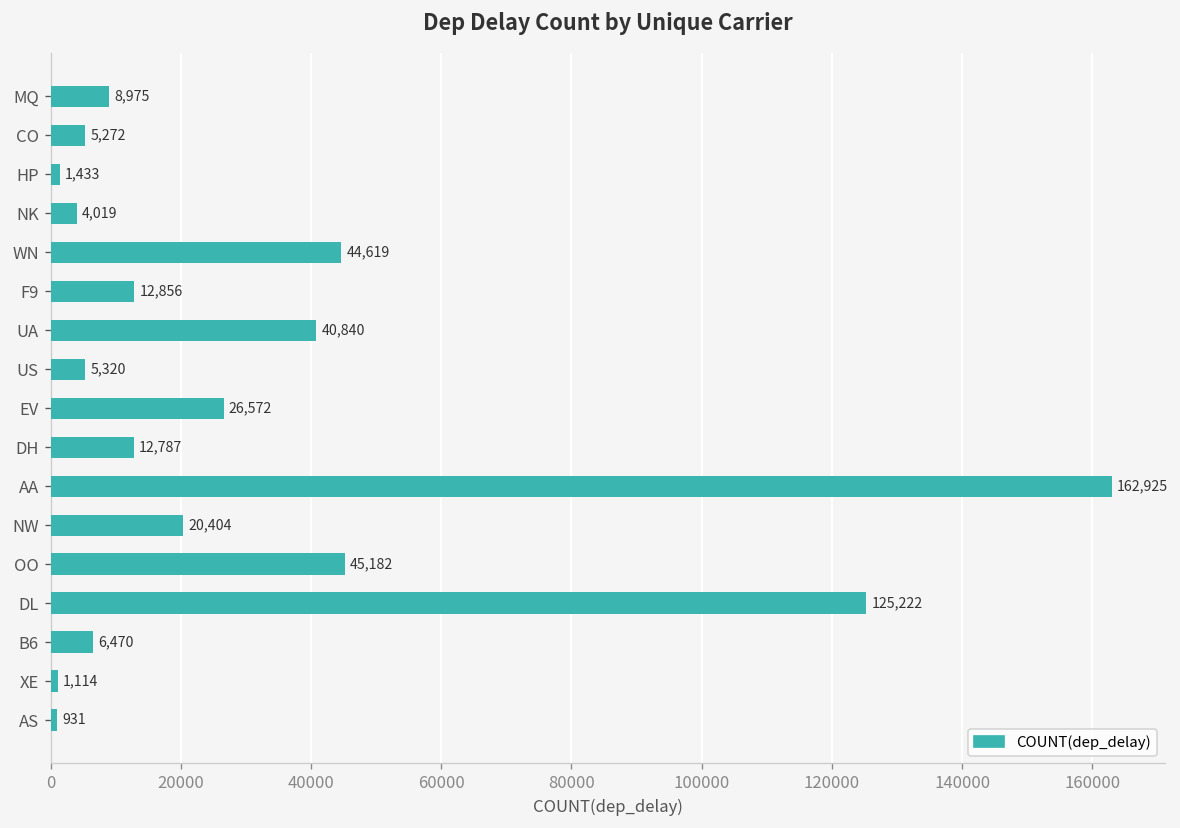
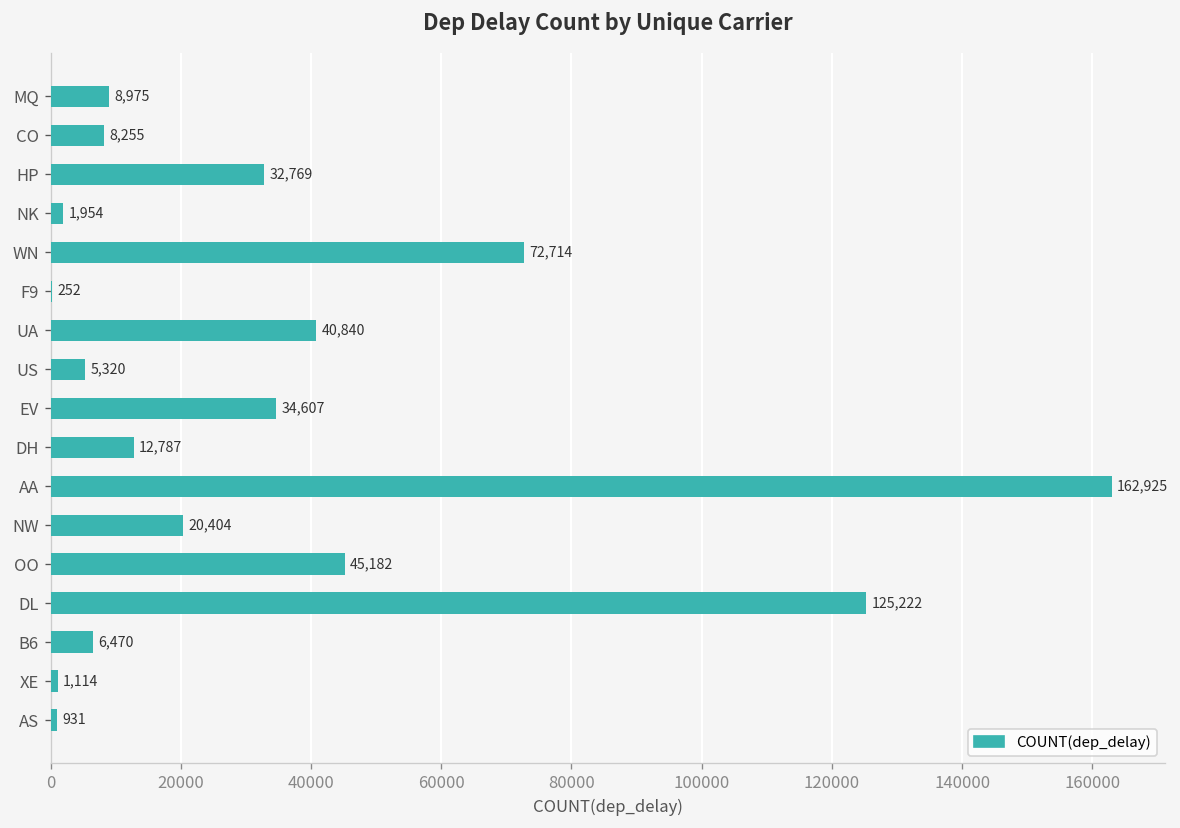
  {
    "MQ": "8,975",
-   "CO": "5,272",
-   "HP": "1,433",
-   "NK": "4,019",
-   "WN": "44,619",
-   "F9": "12,856",
+   "CO": "8,255",
+   "HP": "32,769",
+   "NK": "1,954",
+   "WN": "72,714",
+   "F9": "252",
    "UA": "40,840",
    "US": "5,320",
-   "EV": "26,572",
+   "EV": "34,607",
    "DH": "12,787",
    "AA": "162,925",
    "NW": "20,404",
    "OO": "45,182",
    "DL": "125,222",
    "B6": "6,470",
    "XE": "1,114",
    "AS": "931"
  }
